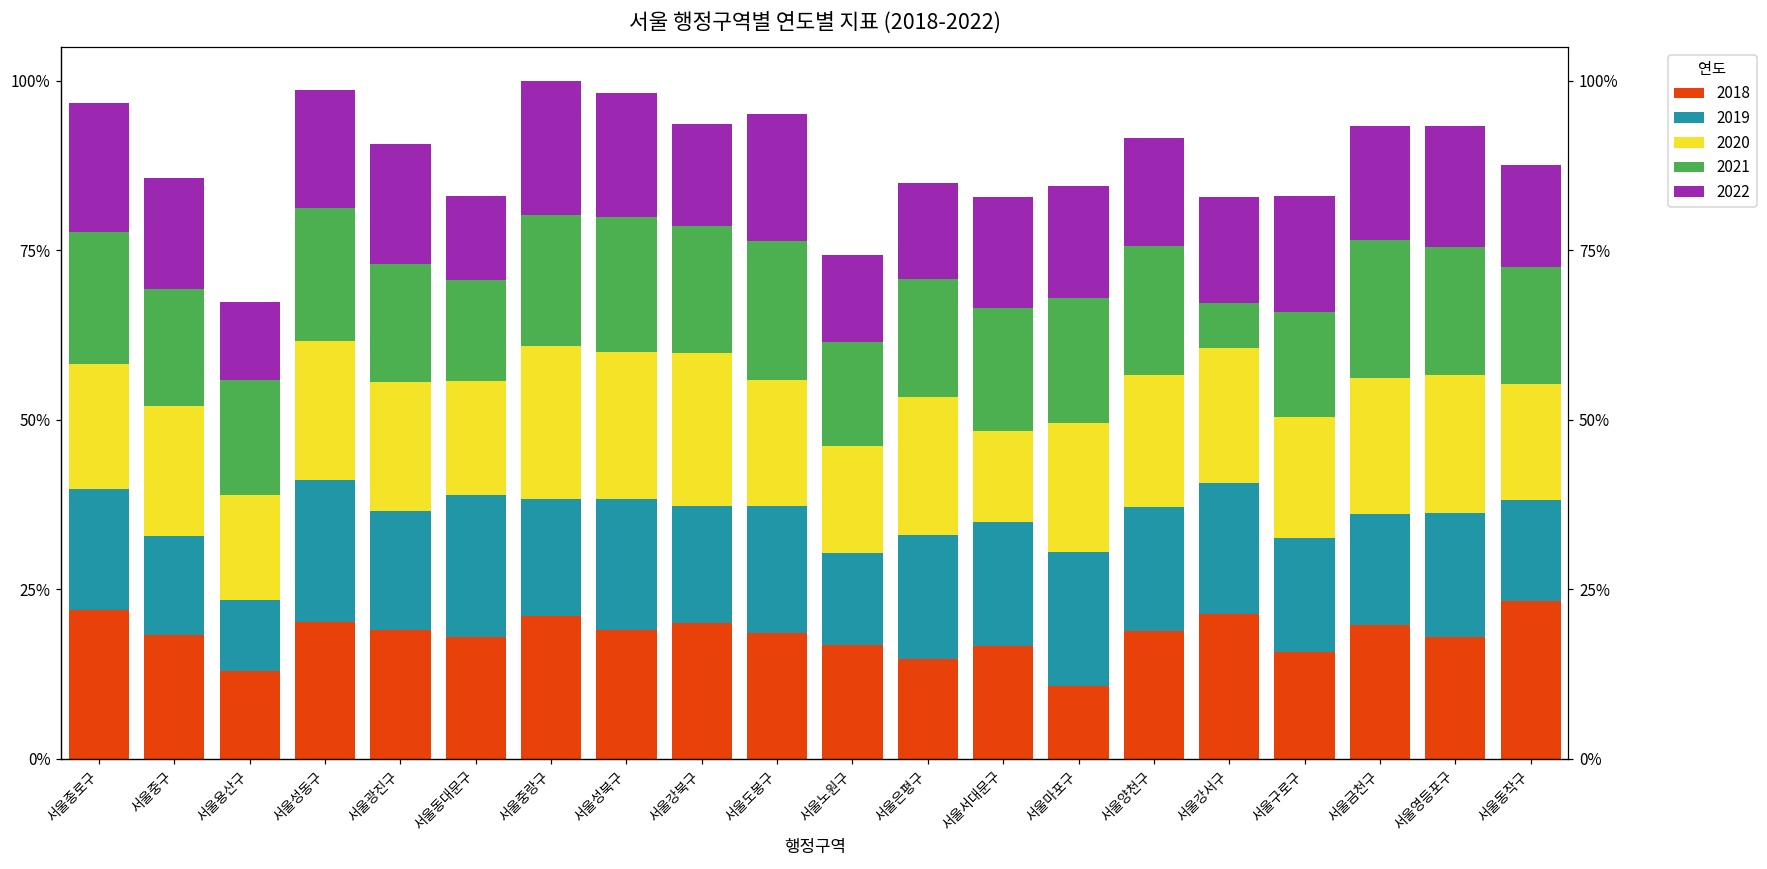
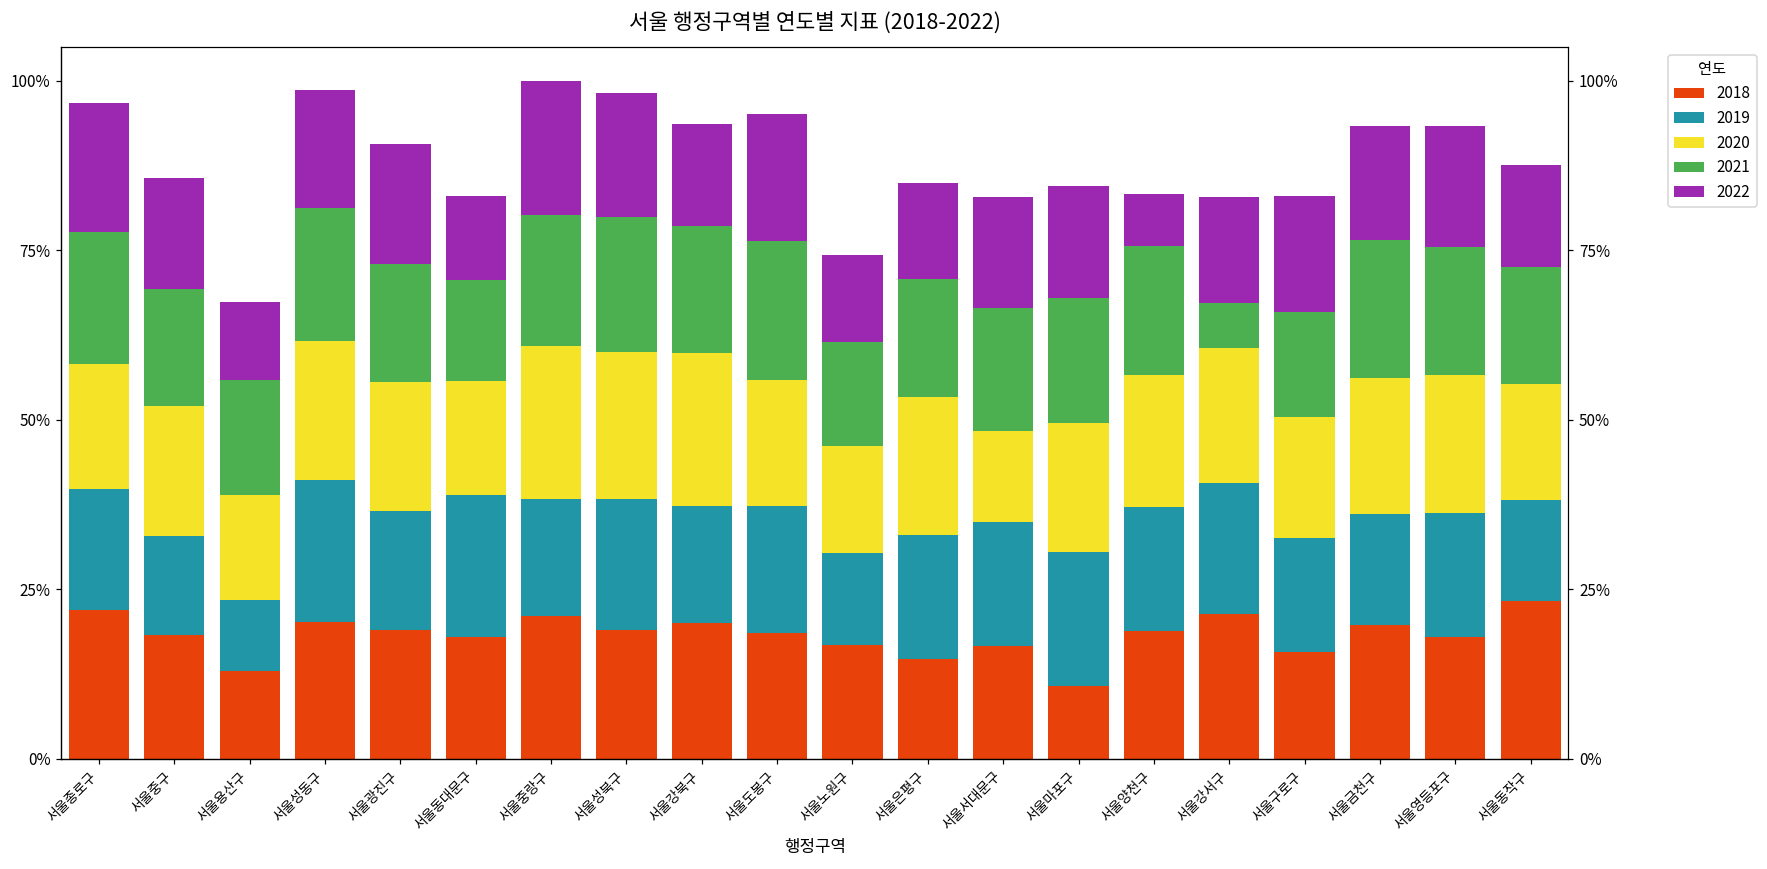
  {
    "2018": {
      "서울종로구": "22%",
      "서울중구": "18%",
      "서울용산구": "13%",
      "서울성동구": "20%",
      "서울광진구": "19%",
      "서울동대문구": "18%",
      "서울중랑구": "21%",
      "서울성북구": "19%",
      "서울강북구": "20%",
      "서울도봉구": "19%",
      "서울노원구": "17%",
      "서울은평구": "15%",
      "서울서대문구": "17%",
      "서울마포구": "11%",
      "서울양천구": "19%",
      "서울강서구": "21%",
      "서울구로구": "16%",
      "서울금천구": "20%",
      "서울영등포구": "18%",
      "서울동작구": "23%"
    },
    "2019": {
      "서울종로구": "18%",
      "서울중구": "15%",
      "서울용산구": "10%",
      "서울성동구": "21%",
      "서울광진구": "18%",
      "서울동대문구": "21%",
      "서울중랑구": "17%",
      "서울성북구": "19%",
      "서울강북구": "17%",
      "서울도봉구": "19%",
      "서울노원구": "14%",
      "서울은평구": "18%",
      "서울서대문구": "18%",
      "서울마포구": "20%",
      "서울양천구": "18%",
      "서울강서구": "19%",
      "서울구로구": "17%",
      "서울금천구": "16%",
      "서울영등포구": "18%",
      "서울동작구": "15%"
    },
    "2020": {
      "서울종로구": "18%",
      "서울중구": "19%",
      "서울용산구": "16%",
      "서울성동구": "20%",
      "서울광진구": "19%",
      "서울동대문구": "17%",
      "서울중랑구": "23%",
      "서울성북구": "22%",
      "서울강북구": "23%",
      "서울도봉구": "19%",
      "서울노원구": "16%",
      "서울은평구": "20%",
      "서울서대문구": "13%",
      "서울마포구": "19%",
      "서울양천구": "19%",
      "서울강서구": "20%",
      "서울구로구": "18%",
      "서울금천구": "20%",
      "서울영등포구": "20%",
      "서울동작구": "17%"
    },
    "2021": {
      "서울종로구": "19%",
      "서울중구": "17%",
      "서울용산구": "17%",
      "서울성동구": "20%",
      "서울광진구": "17%",
      "서울동대문구": "15%",
      "서울중랑구": "19%",
      "서울성북구": "20%",
      "서울강북구": "19%",
      "서울도봉구": "20%",
      "서울노원구": "15%",
      "서울은평구": "17%",
      "서울서대문구": "18%",
      "서울마포구": "18%",
      "서울양천구": "19%",
      "서울강서구": "7%",
      "서울구로구": "15%",
      "서울금천구": "20%",
      "서울영등포구": "19%",
      "서울동작구": "17%"
    },
    "2022": {
      "서울종로구": "19%",
      "서울중구": "16%",
      "서울용산구": "12%",
      "서울성동구": "18%",
      "서울광진구": "18%",
      "서울동대문구": "12%",
      "서울중랑구": "20%",
      "서울성북구": "18%",
      "서울강북구": "15%",
      "서울도봉구": "19%",
      "서울노원구": "13%",
      "서울은평구": "14%",
      "서울서대문구": "16%",
      "서울마포구": "16%",
-     "서울양천구": "16%",
+     "서울양천구": "8%",
      "서울강서구": "16%",
      "서울구로구": "17%",
      "서울금천구": "17%",
      "서울영등포구": "18%",
      "서울동작구": "15%"
    }
  }
